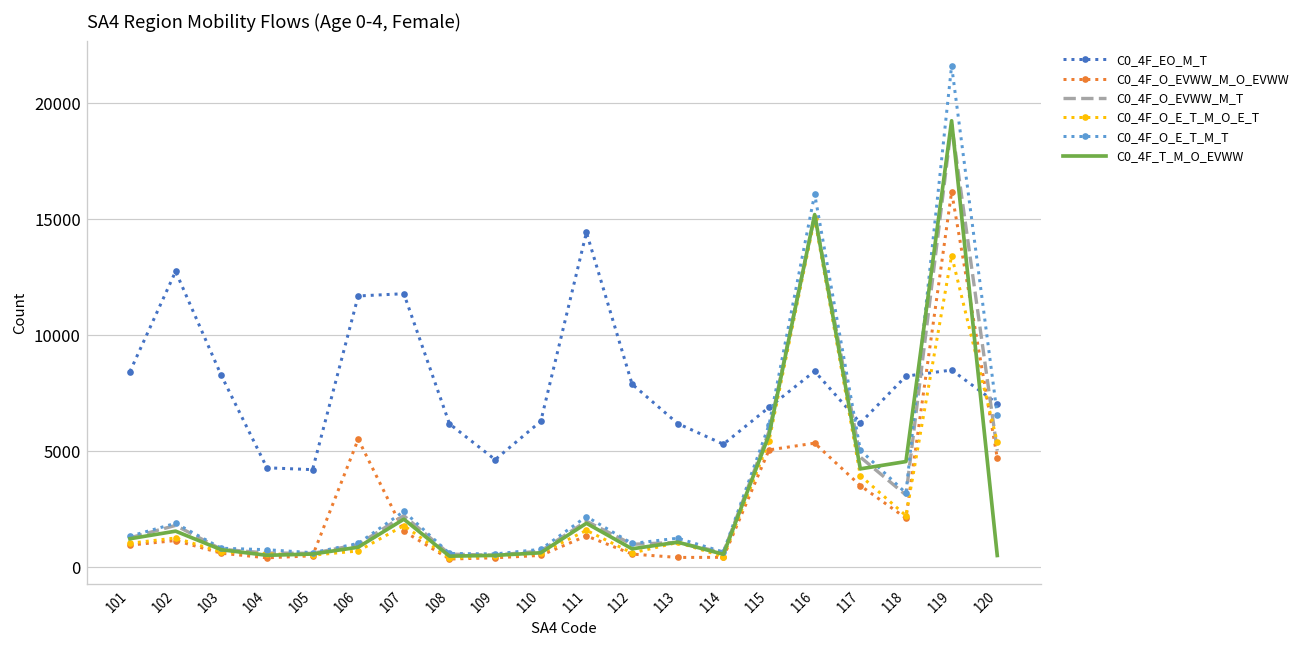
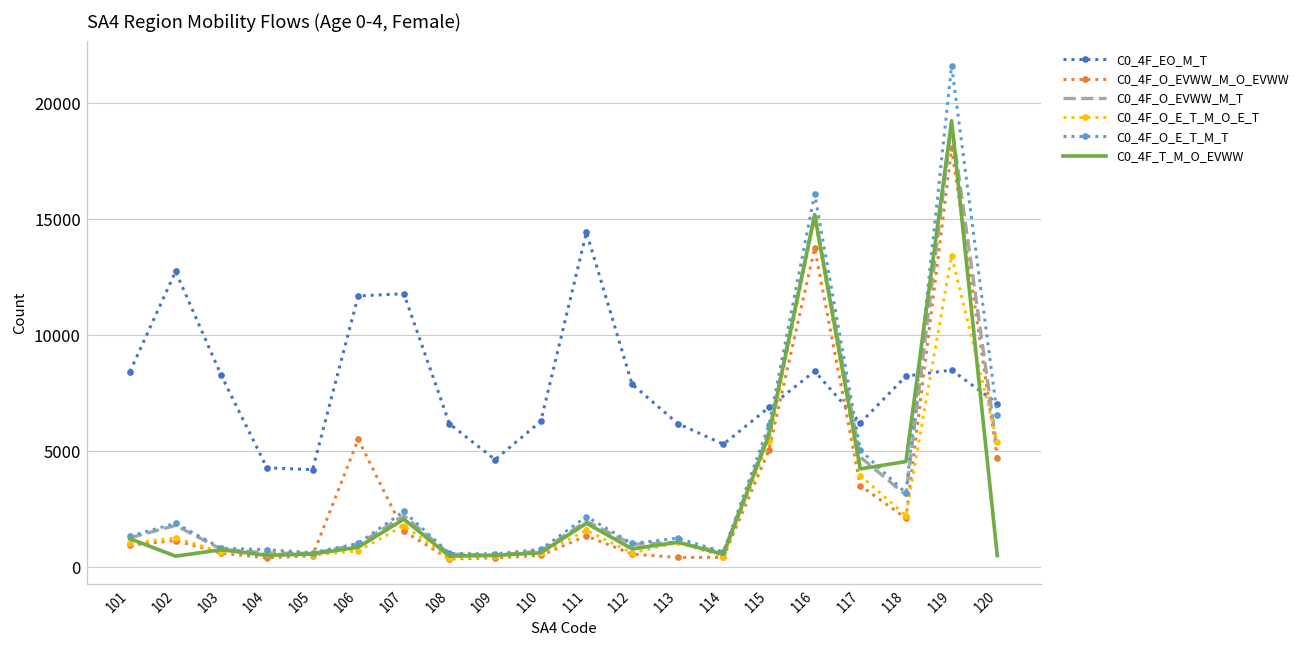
  {
    "C0_4F_O_EVWW_M_O_EVWW": {
      "106": 5500,
      "107": 1600,
      "111": 1400,
      "113": 400,
      "115": 5100,
-     "116": 5400,
+     "116": 13800,
      "117": 3500,
-     "119": 16200,
+     "119": 18100,
      "120": 4700
    },
    "C0_4F_O_EVWW_M_T": {
      "107": 2200,
      "115": 5900,
      "117": 4800,
      "119": 19100,
      "120": 5000
    },
    "C0_4F_O_E_T_M_O_E_T": {
      "106": 700,
      "107": 1800,
      "111": 1600,
      "115": 5500,
      "117": 4000,
      "119": 13400,
      "120": 5400
    },
    "C0_4F_T_M_O_EVWW": {
-     "102": 1600,
+     "102": 500,
      "107": 2100,
      "112": 800,
      "115": 5700,
      "117": 4200,
      "118": 4600,
      "119": 19300,
      "120": 500
    }
  }
